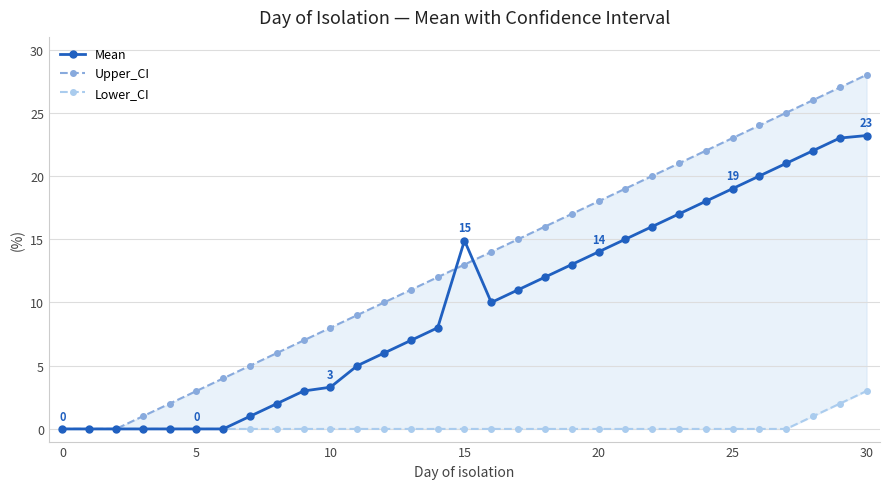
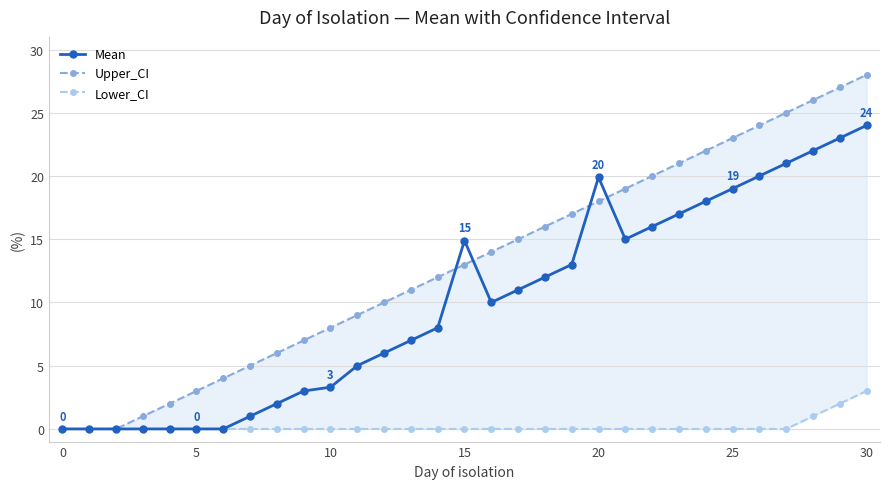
  {
    "Mean": {
      "10": 3,
      "15": 15,
-     "20": 14,
+     "20": 20,
      "25": 19,
-     "30": 23
+     "30": 24
    }
  }
